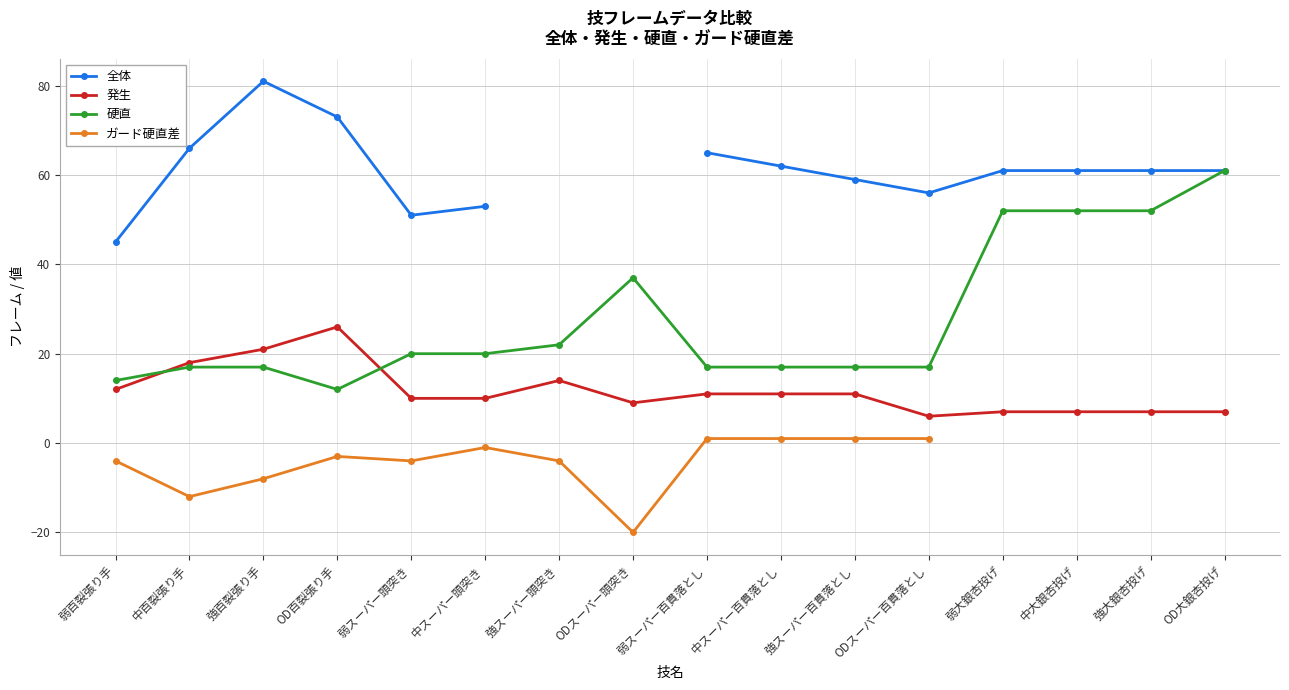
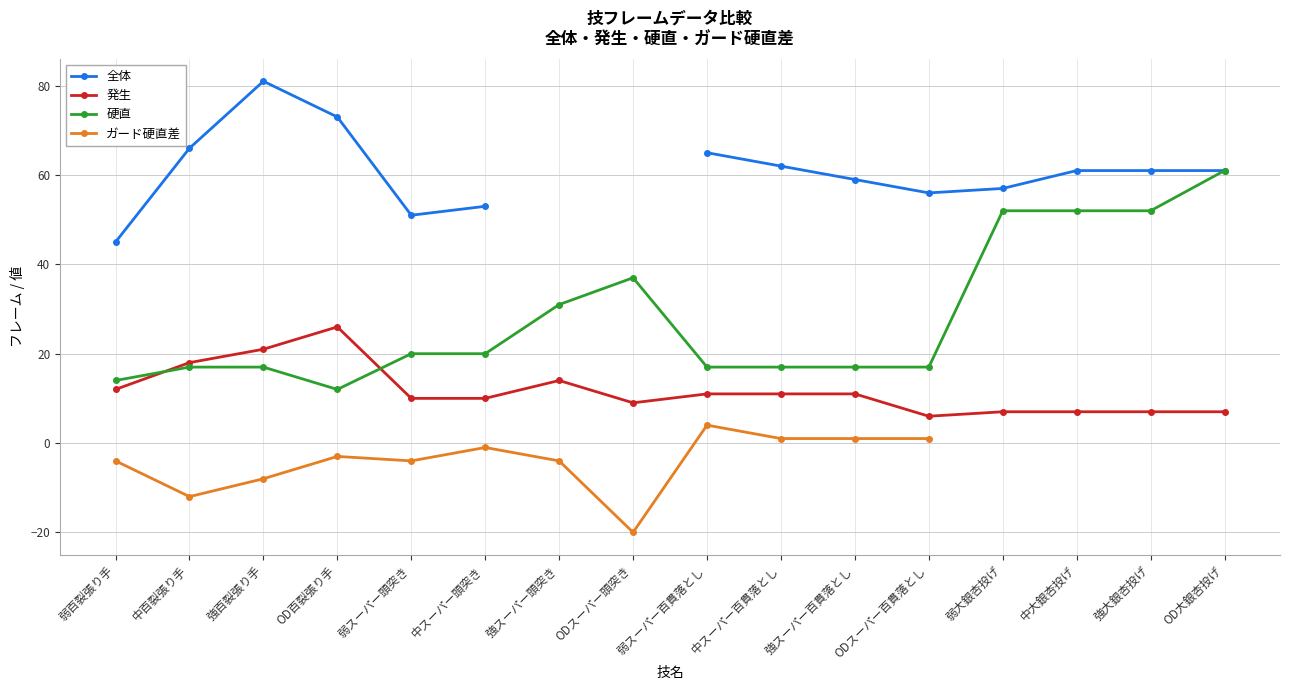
  {
    "全体": {
      "弱百裂張り手": 45,
      "中百裂張り手": 66,
      "強百裂張り手": 81,
      "OD百裂張り手": 73,
      "弱スーパー頭突き": 51,
      "中スーパー頭突き": 53,
      "弱スーパー百貫落とし": 65,
      "中スーパー百貫落とし": 62,
      "強スーパー百貫落とし": 59,
      "ODスーパー百貫落とし": 56,
-     "弱大銀杏投げ": 61,
+     "弱大銀杏投げ": 57,
      "中大銀杏投げ": 61,
      "強大銀杏投げ": 61
    },
    "発生": {
      "弱百裂張り手": 12,
      "中百裂張り手": 18,
      "強百裂張り手": 21,
      "OD百裂張り手": 26,
      "弱スーパー頭突き": 10,
      "中スーパー頭突き": 10,
      "強スーパー頭突き": 14,
      "ODスーパー頭突き": 9,
      "弱スーパー百貫落とし": 11,
      "中スーパー百貫落とし": 11,
      "強スーパー百貫落とし": 11,
      "ODスーパー百貫落とし": 6,
      "弱大銀杏投げ": 7,
      "中大銀杏投げ": 7,
      "強大銀杏投げ": 7,
      "OD大銀杏投げ": 7
    },
    "硬直": {
      "弱百裂張り手": 14,
      "中百裂張り手": 17,
      "強百裂張り手": 17,
      "OD百裂張り手": 12,
      "弱スーパー頭突き": 20,
      "中スーパー頭突き": 20,
-     "強スーパー頭突き": 22,
+     "強スーパー頭突き": 31,
      "ODスーパー頭突き": 37,
      "弱スーパー百貫落とし": 17,
      "中スーパー百貫落とし": 17,
      "強スーパー百貫落とし": 17,
      "ODスーパー百貫落とし": 17,
      "弱大銀杏投げ": 52,
      "中大銀杏投げ": 52,
      "強大銀杏投げ": 52
    },
    "ガード硬直差": {
      "弱百裂張り手": -4,
      "中百裂張り手": -12,
      "強百裂張り手": -8,
      "OD百裂張り手": -3,
      "弱スーパー頭突き": -4,
      "中スーパー頭突き": -1,
      "強スーパー頭突き": -4,
      "ODスーパー頭突き": -20,
-     "弱スーパー百貫落とし": 1,
+     "弱スーパー百貫落とし": 4,
      "中スーパー百貫落とし": 1,
      "強スーパー百貫落とし": 1,
      "ODスーパー百貫落とし": 1
    }
  }
